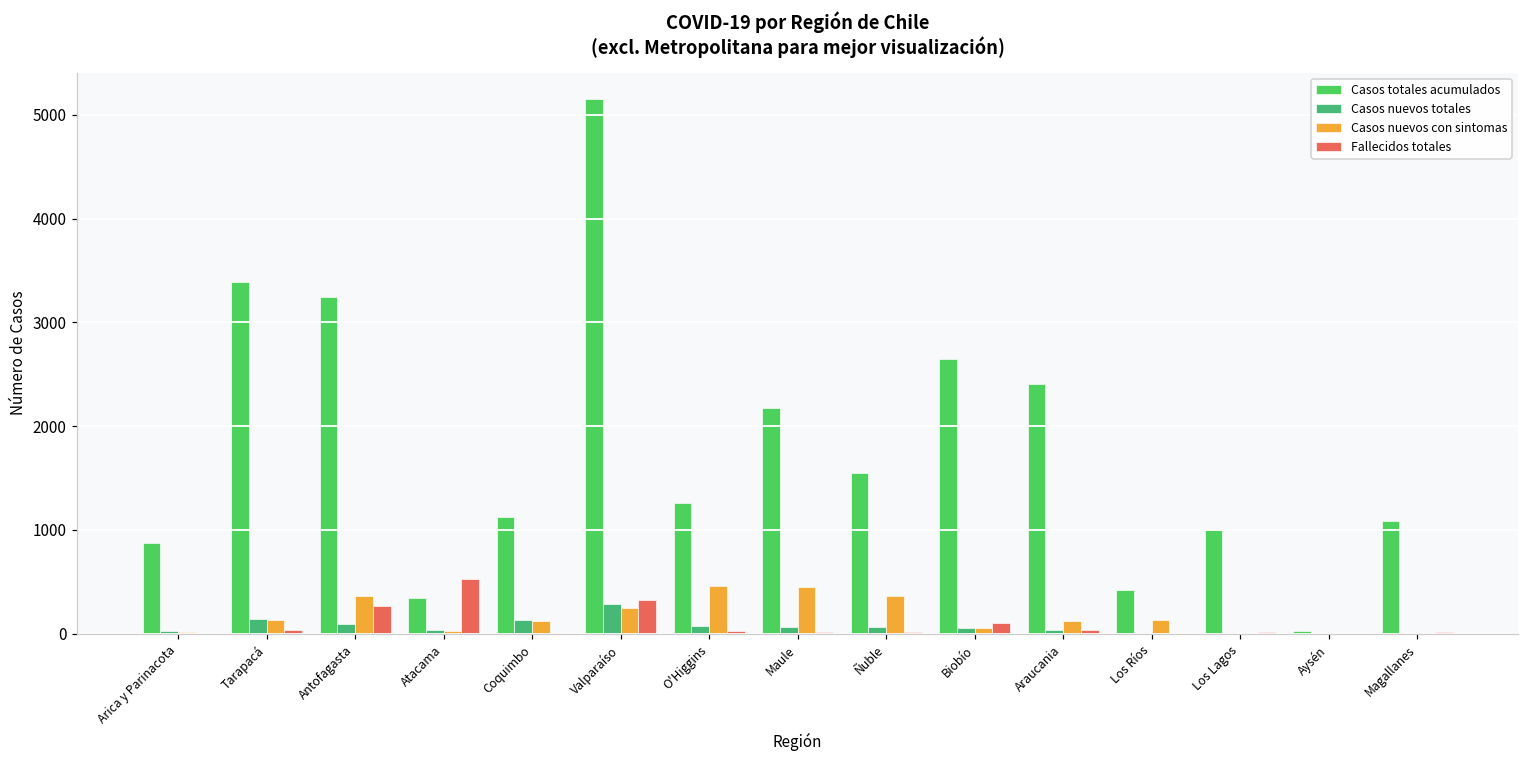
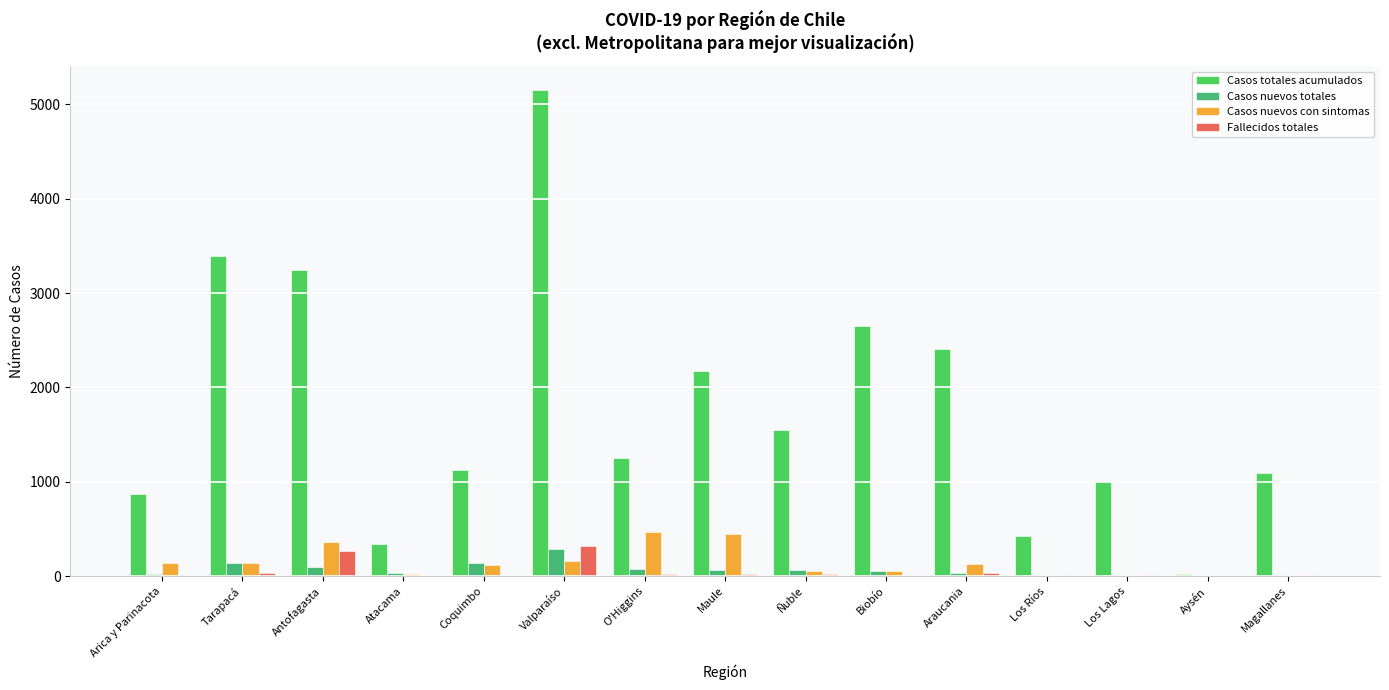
  {
    "Casos nuevos con sintomas": {
-     "Arica y Parinacota": 0,
+     "Arica y Parinacota": 100,
      "Tarapacá": 100,
      "Antofagasta": 400,
      "Coquimbo": 100,
-     "Valparaíso": 250,
+     "Valparaíso": 160,
      "O'Higgins": 500,
      "Maule": 400,
-     "Ñuble": 400,
+     "Ñuble": 100,
      "Biobío": 100,
      "Araucania": 100,
-     "Los Ríos": 100,
+     "Los Ríos": 0,
      "Aysén": 0
    },
    "Fallecidos totales": {
      "Tarapacá": 0,
      "Antofagasta": 300,
-     "Atacama": 500,
+     "Atacama": 0,
      "Valparaíso": 300,
-     "Biobío": 100,
+     "Biobío": 0,
      "Araucania": 0,
      "Aysén": 0
    }
  }
